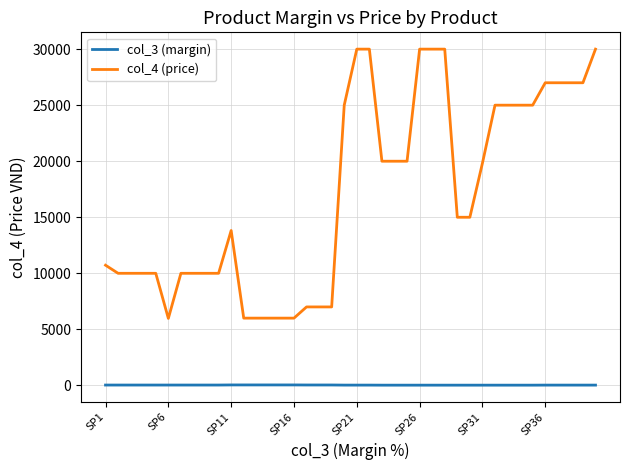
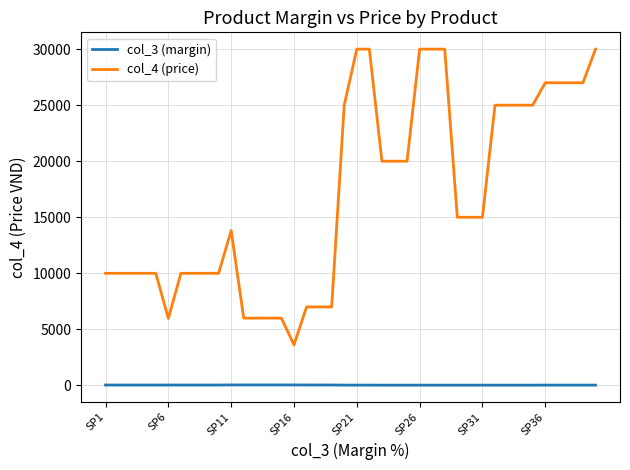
  {
    "col_3 (margin)": {
      "SP1": 0,
      "SP6": 0,
      "SP11": 0,
      "SP16": 0,
      "SP21": 0,
      "SP26": 0,
      "SP31": 0,
      "SP36": 0
    },
    "col_4 (price)": {
-     "SP1": 10700,
+     "SP1": 10000,
      "SP6": 6000,
      "SP11": 13800,
-     "SP16": 6000,
+     "SP16": 3600,
      "SP21": 30000,
      "SP26": 30000,
-     "SP31": 19800,
+     "SP31": 15000,
      "SP36": 27000
    }
  }
